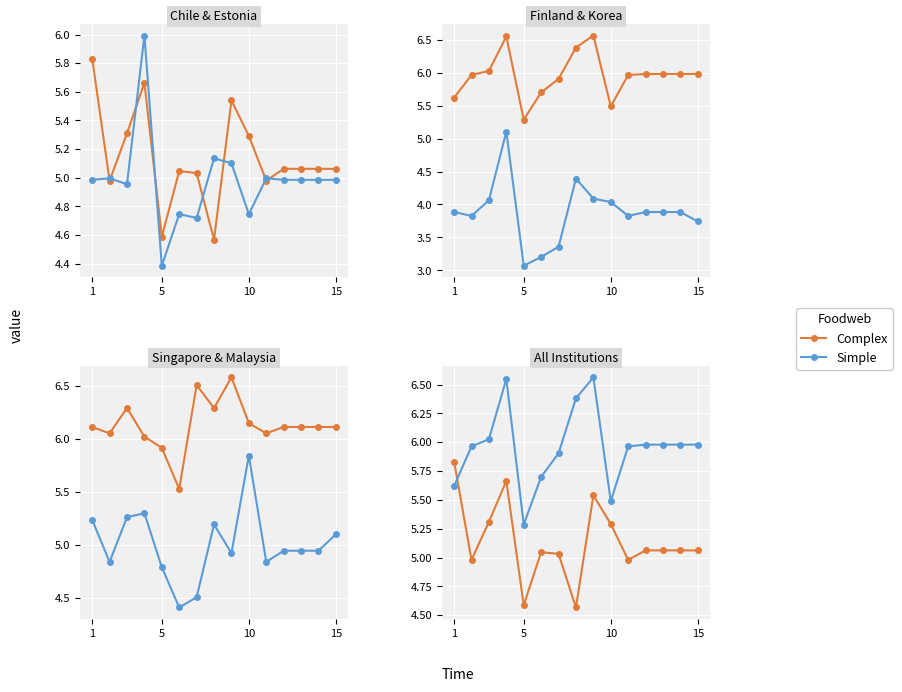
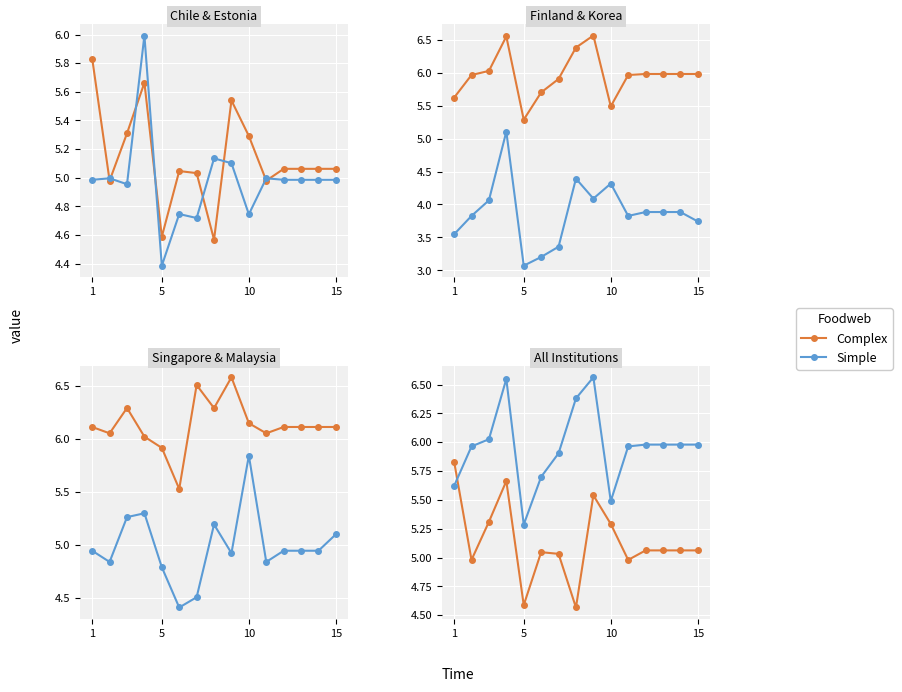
  {
    "Chile & Estonia": {
      "Complex": {
        "1": 5.83,
        "5": 4.59,
        "10": 5.29,
        "15": 5.06
      },
      "Simple": {
        "1": 4.99,
        "5": 4.39,
        "10": 4.74,
        "15": 4.99
      }
    },
    "Finland & Korea": {
      "Complex": {
        "1": 5.6,
        "5": 5.3,
        "10": 5.5,
        "15": 6.0
      },
      "Simple": {
-       "1": 3.9,
+       "1": 3.5,
        "5": 3.1,
-       "10": 4.0,
+       "10": 4.3,
        "15": 3.7
      }
    },
    "Singapore & Malaysia": {
      "Complex": {
        "1": 6.11,
        "5": 5.91,
        "10": 6.15,
        "15": 6.11
      },
      "Simple": {
-       "1": 5.24,
+       "1": 4.94,
        "5": 4.79,
        "10": 5.84,
        "15": 5.10
      }
    },
    "All Institutions": {
      "Complex": {
        "1": 5.83,
        "5": 4.59,
        "10": 5.29,
        "15": 5.06
      },
      "Simple": {
        "1": 5.62,
        "5": 5.29,
        "10": 5.49,
        "15": 5.98
      }
    }
  }
